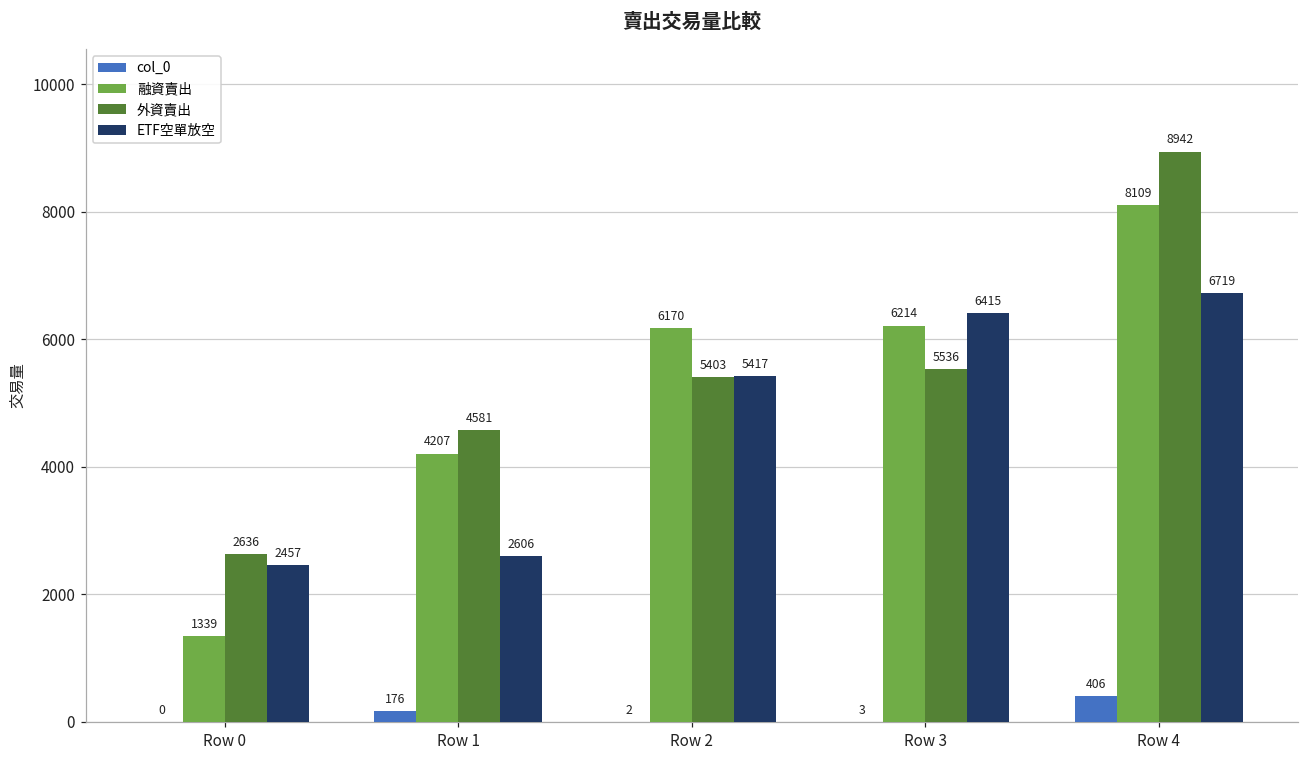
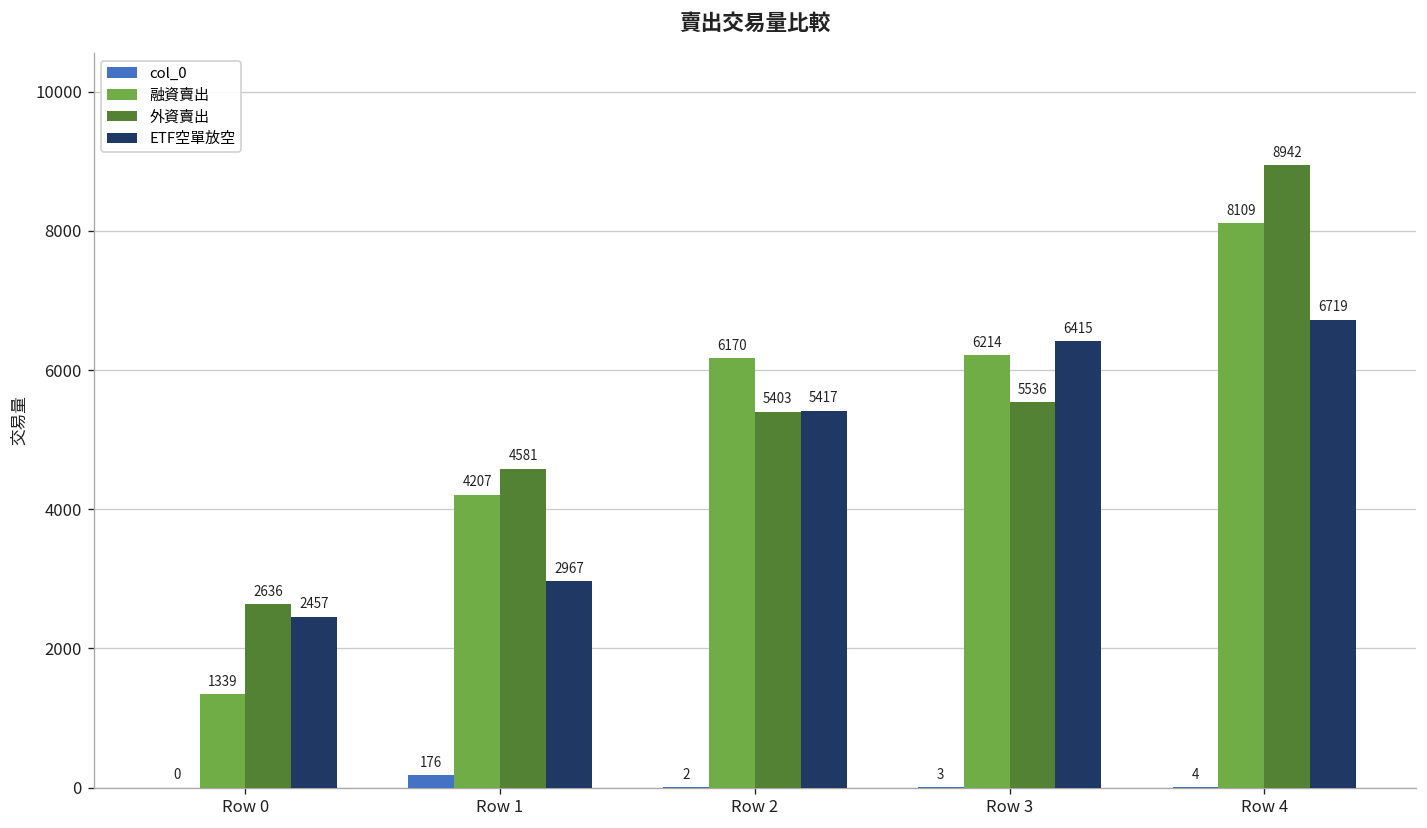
  {
    "col_0": {
      "Row 0": 0,
      "Row 1": 176,
      "Row 2": 2,
      "Row 3": 3,
-     "Row 4": 406
+     "Row 4": 4
    },
    "ETF空單放空": {
      "Row 0": 2457,
-     "Row 1": 2606,
+     "Row 1": 2967,
      "Row 2": 5417,
      "Row 3": 6415,
      "Row 4": 6719
    }
  }
